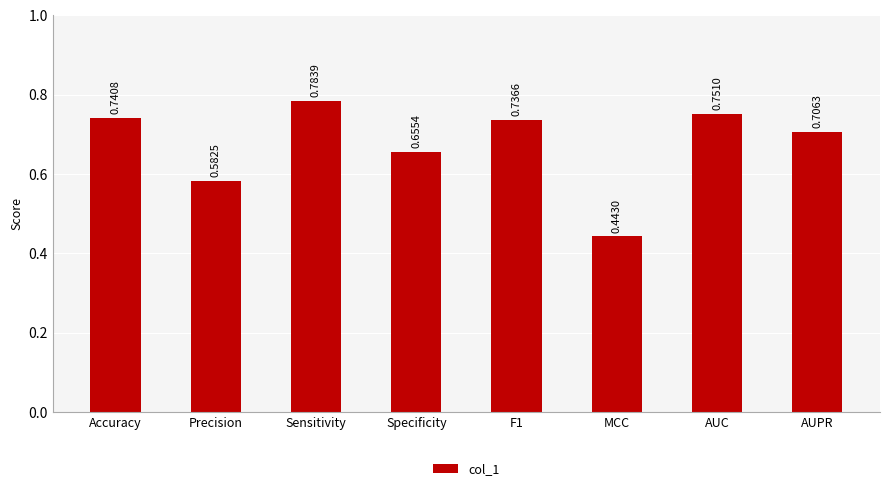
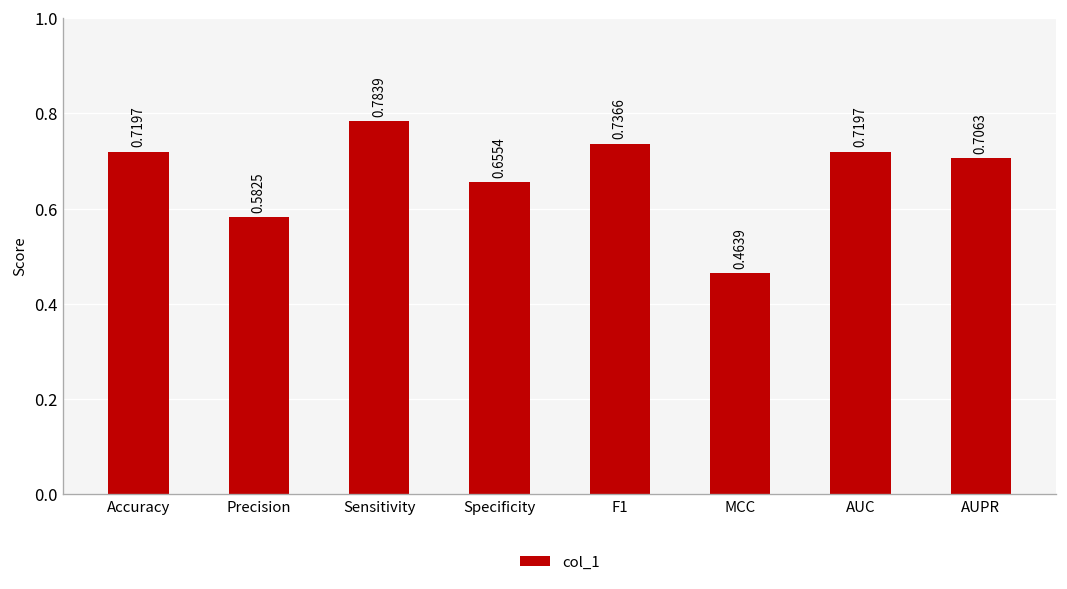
  {
-   "Accuracy": 0.7408,
+   "Accuracy": 0.7197,
    "Precision": 0.5825,
    "Sensitivity": 0.7839,
    "Specificity": 0.6554,
    "F1": 0.7366,
-   "MCC": 0.4430,
-   "AUC": 0.7510,
+   "MCC": 0.4639,
+   "AUC": 0.7197,
    "AUPR": 0.7063
  }
